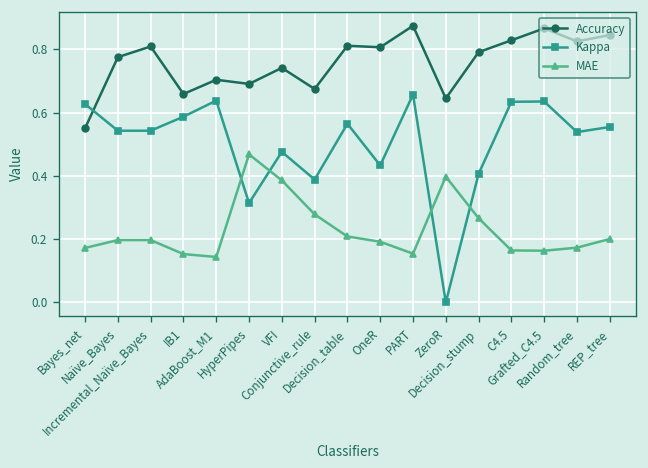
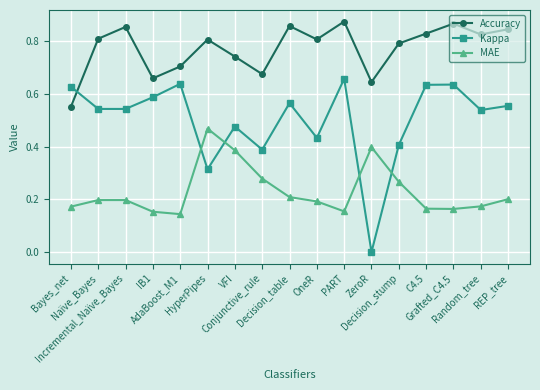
  {
    "Accuracy": {
      "Bayes_net": 0.55,
-     "Naïve_Bayes": 0.78,
-     "Incremental_Naïve_Bayes": 0.81,
+     "Naïve_Bayes": 0.81,
+     "Incremental_Naïve_Bayes": 0.85,
      "IB1": 0.66,
      "AdaBoost_M1": 0.70,
-     "HyperPipes": 0.69,
+     "HyperPipes": 0.81,
      "VFI": 0.74,
      "Conjunctive_rule": 0.68,
-     "Decision_table": 0.81,
+     "Decision_table": 0.86,
      "OneR": 0.81,
      "PART": 0.87,
      "ZeroR": 0.65,
      "Decision_stump": 0.79,
      "C4.5": 0.83
    }
  }
